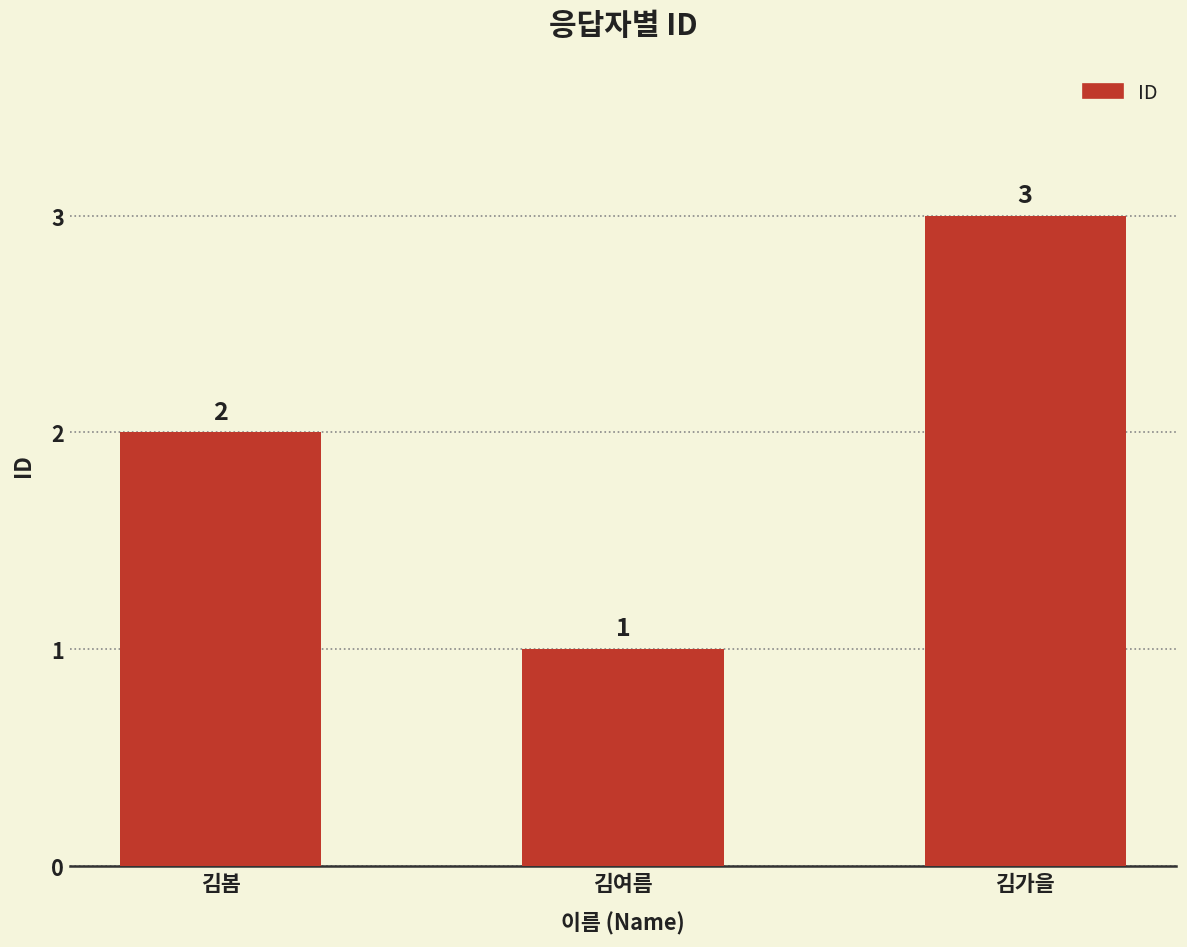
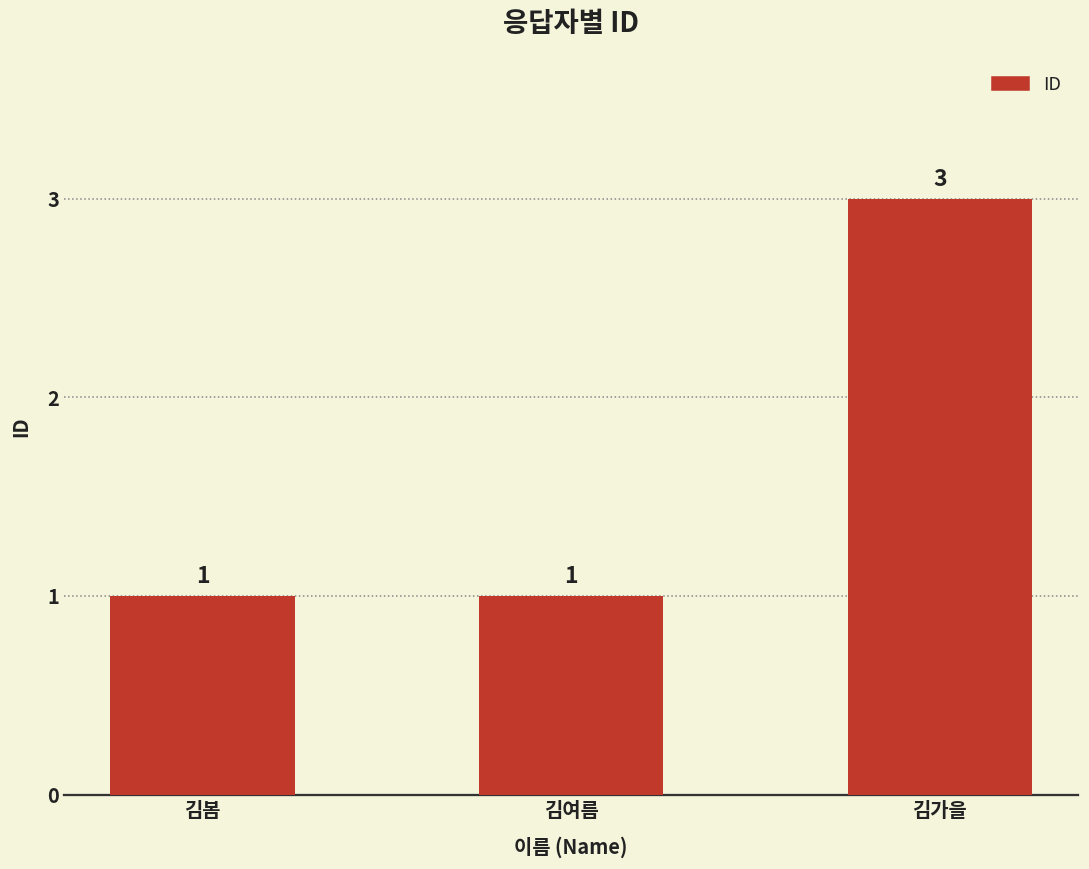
  {
-   "김봄": 2,
+   "김봄": 1,
    "김여름": 1,
    "김가을": 3
  }
